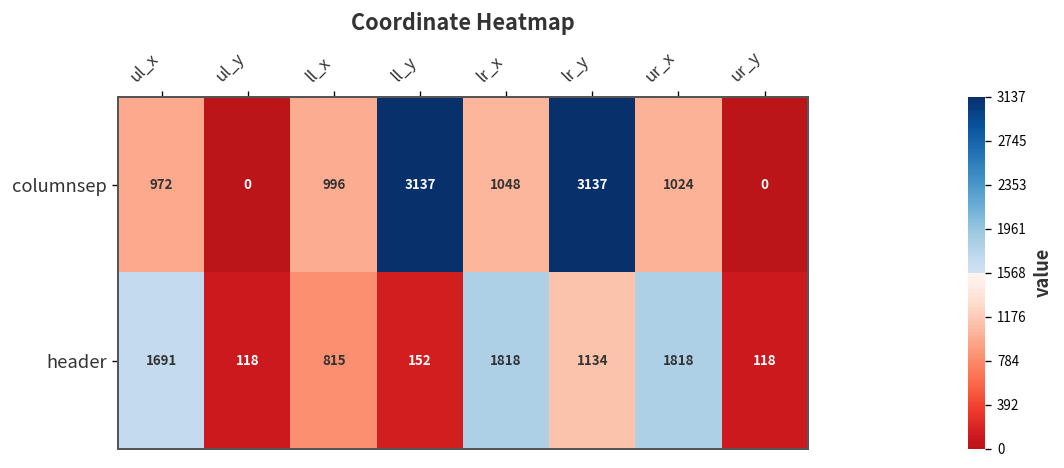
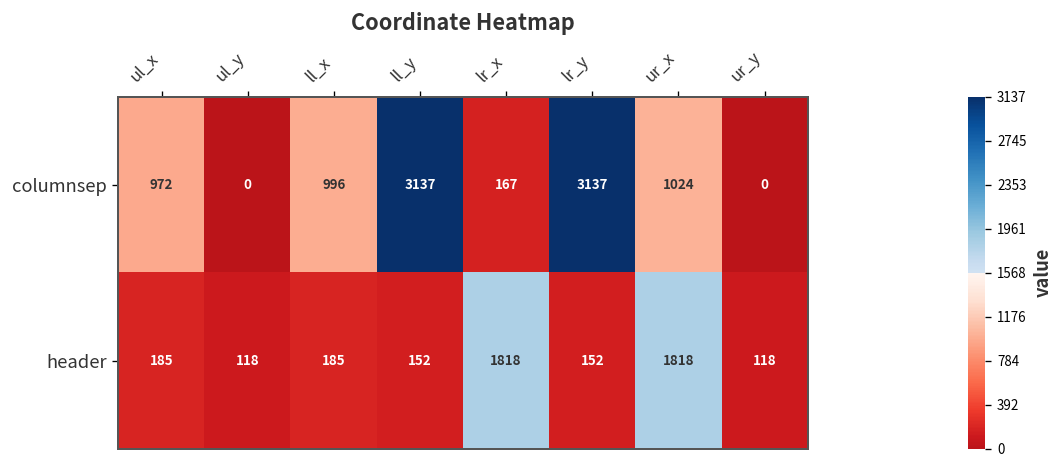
  {
    "columnsep": {
      "ul_x": 972,
      "ul_y": 0,
      "ll_x": 996,
      "ll_y": 3137,
-     "lr_x": 1048,
+     "lr_x": 167,
      "lr_y": 3137,
      "ur_x": 1024,
      "ur_y": 0
    },
    "header": {
-     "ul_x": 1691,
+     "ul_x": 185,
      "ul_y": 118,
-     "ll_x": 815,
+     "ll_x": 185,
      "ll_y": 152,
      "lr_x": 1818,
-     "lr_y": 1134,
+     "lr_y": 152,
      "ur_x": 1818,
      "ur_y": 118
    }
  }
